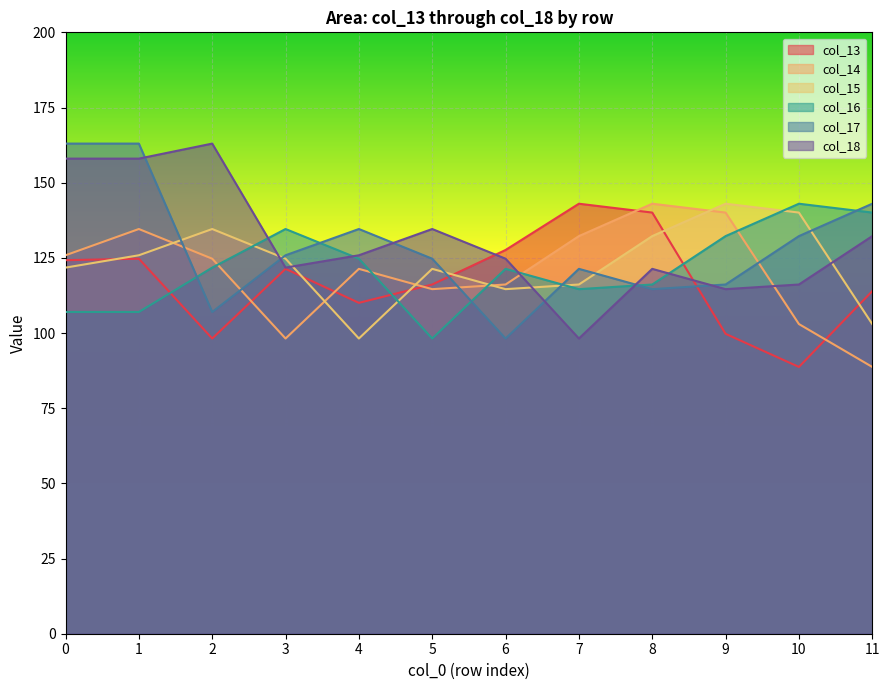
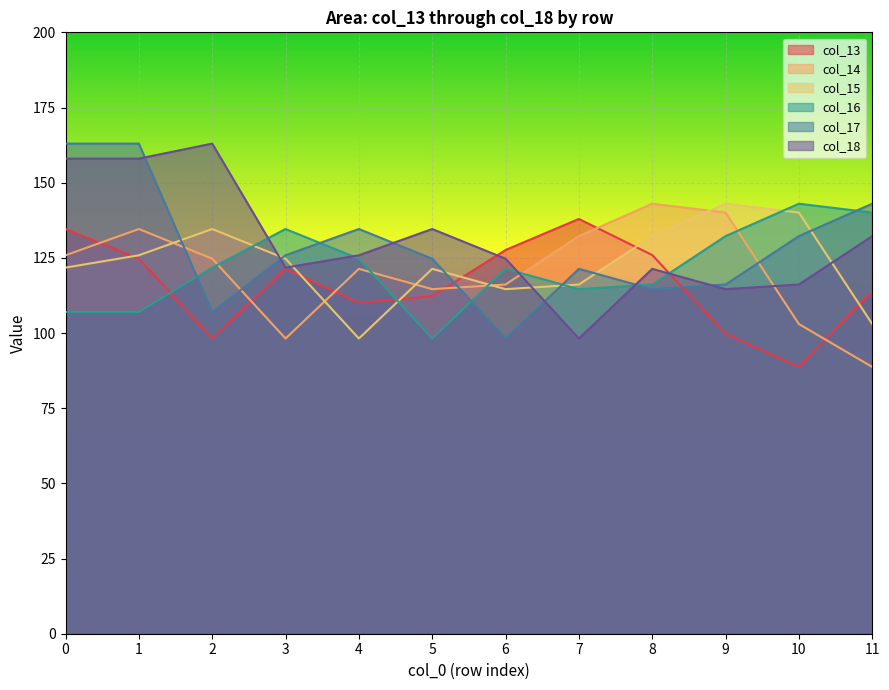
  {
    "col_13": {
-     "0": 124,
+     "0": 135,
      "1": 125,
      "2": 98,
      "4": 110,
-     "5": 116,
+     "5": 112,
      "6": 128,
-     "7": 143,
-     "8": 140,
+     "7": 138,
+     "8": 126,
      "9": 100,
      "10": 89,
      "11": 114
    }
  }
